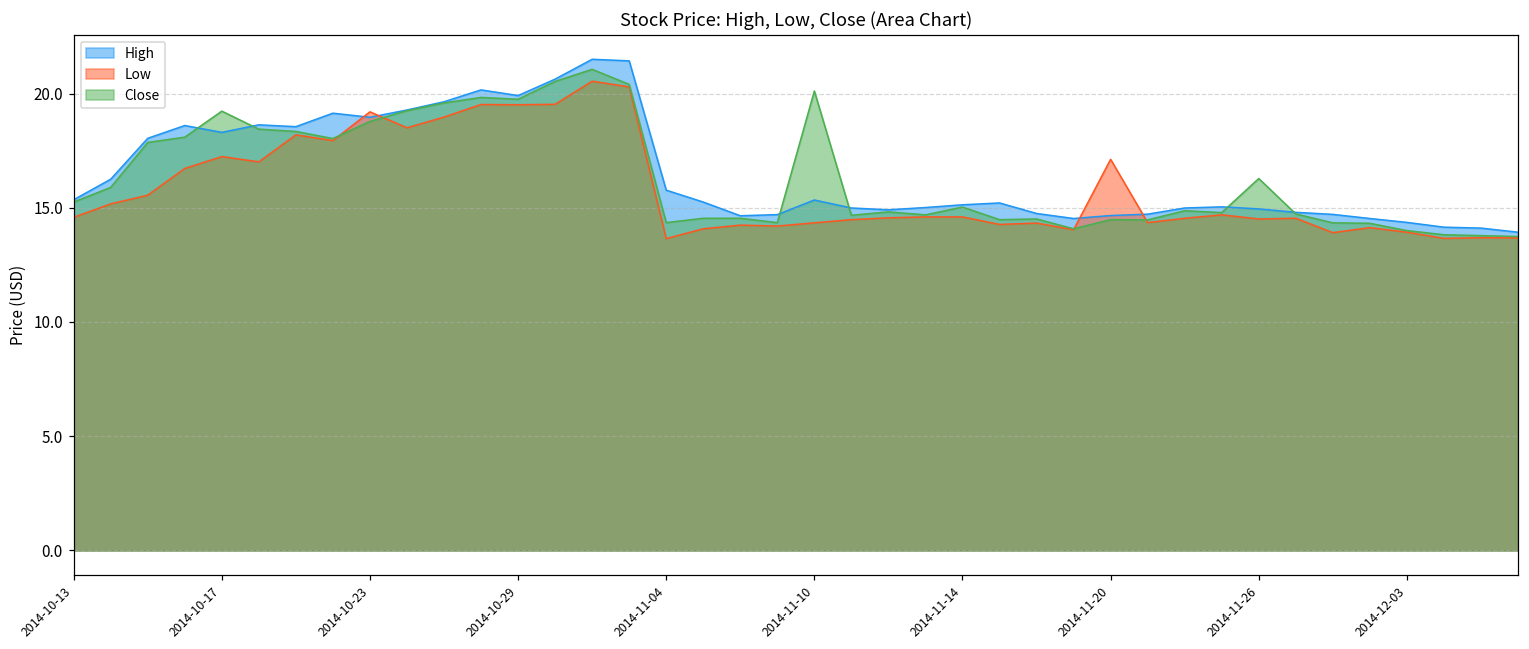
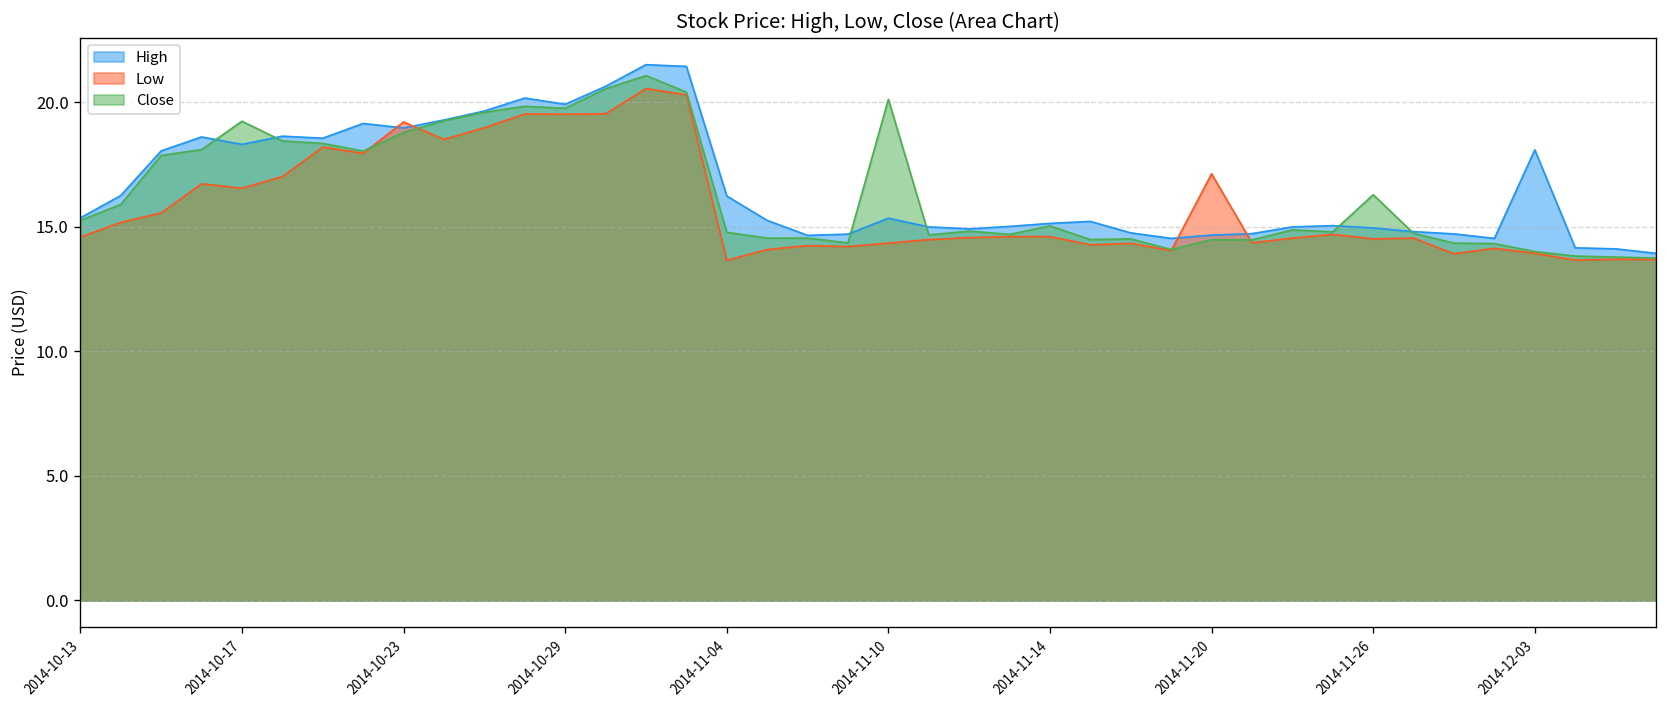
  {
    "High": {
      "2014-10-17": 18.3,
      "2014-10-23": 19.0,
      "2014-10-29": 19.9,
-     "2014-11-04": 15.8,
+     "2014-11-04": 16.2,
      "2014-11-10": 15.3,
      "2014-11-20": 14.7,
      "2014-11-26": 15.0,
-     "2014-12-03": 14.4
+     "2014-12-03": 18.1
    },
    "Low": {
      "2014-10-13": 14.6,
-     "2014-10-17": 17.2,
+     "2014-10-17": 16.5,
      "2014-10-23": 19.2,
      "2014-10-29": 19.5,
      "2014-11-04": 13.7,
      "2014-11-10": 14.3,
      "2014-11-14": 14.6,
      "2014-11-20": 17.1,
      "2014-11-26": 14.5
    },
    "Close": {
      "2014-10-17": 19.2,
      "2014-10-23": 18.8,
      "2014-10-29": 19.8,
-     "2014-11-04": 14.4,
+     "2014-11-04": 14.8,
      "2014-11-10": 20.1,
      "2014-11-20": 14.5,
      "2014-11-26": 16.3
    }
  }
